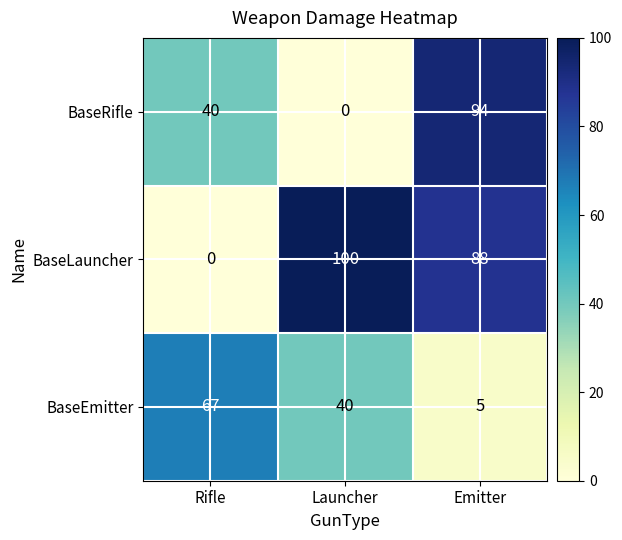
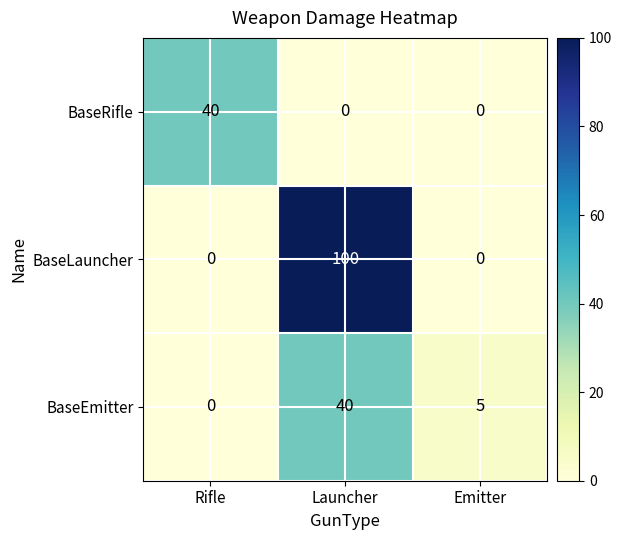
  {
    "BaseRifle": {
      "Rifle": 40,
      "Launcher": 0,
-     "Emitter": 94
+     "Emitter": 0
    },
    "BaseLauncher": {
      "Rifle": 0,
      "Launcher": 100,
-     "Emitter": 88
+     "Emitter": 0
    },
    "BaseEmitter": {
-     "Rifle": 67,
+     "Rifle": 0,
      "Launcher": 40,
      "Emitter": 5
    }
  }
